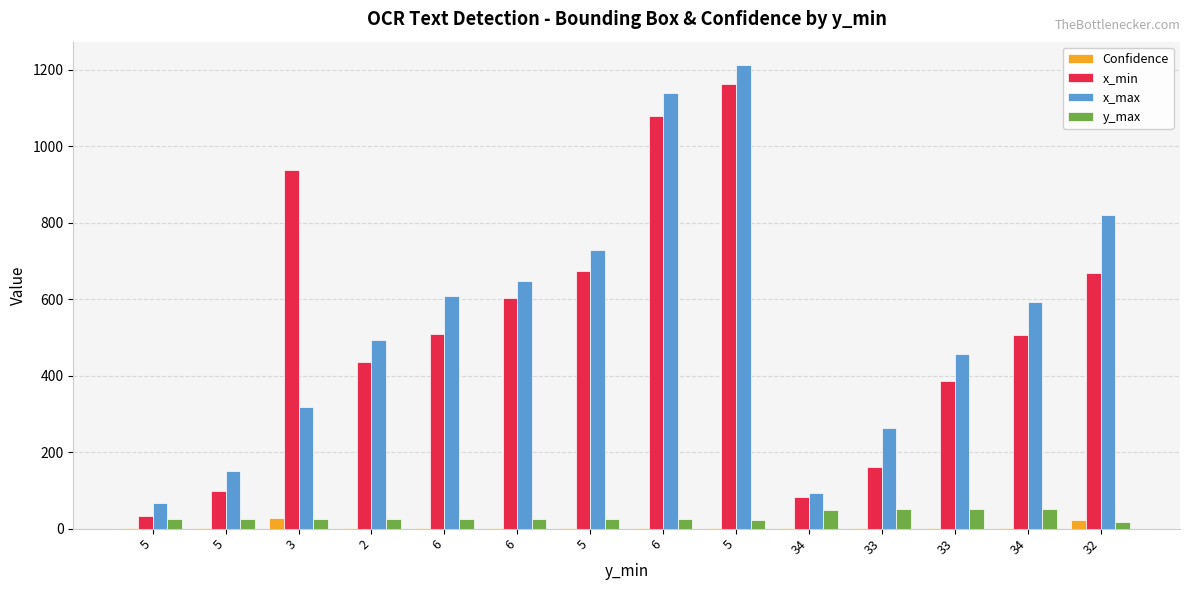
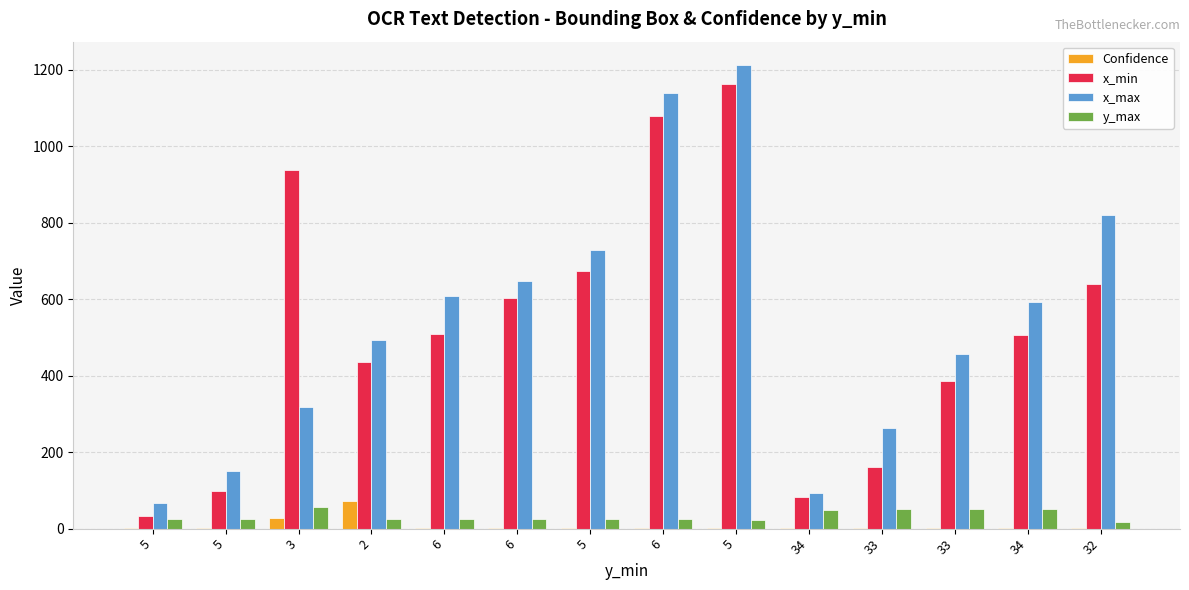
  {
    "Confidence": {
      "3": 30,
-     "2": 0,
-     "32": 20
+     "2": 70,
+     "32": 0
    },
    "x_min": {
      "3": 940,
      "2": 440,
-     "32": 670
+     "32": 640
    },
    "x_max": {
      "3": 320,
      "2": 490,
      "32": 820
    },
    "y_max": {
-     "3": 30,
+     "3": 60,
      "2": 30,
      "32": 20
    }
  }
